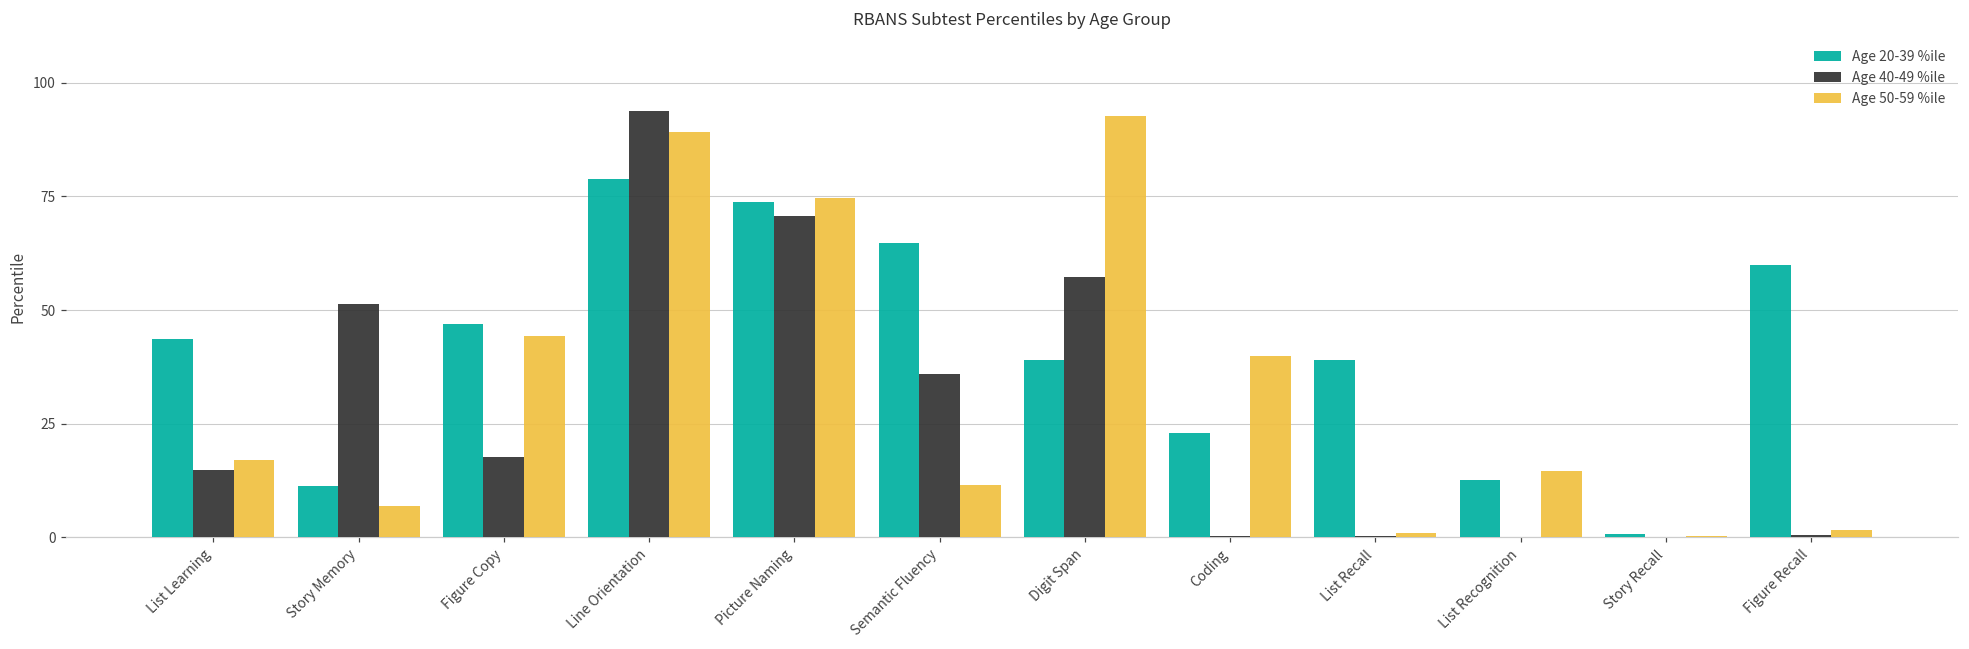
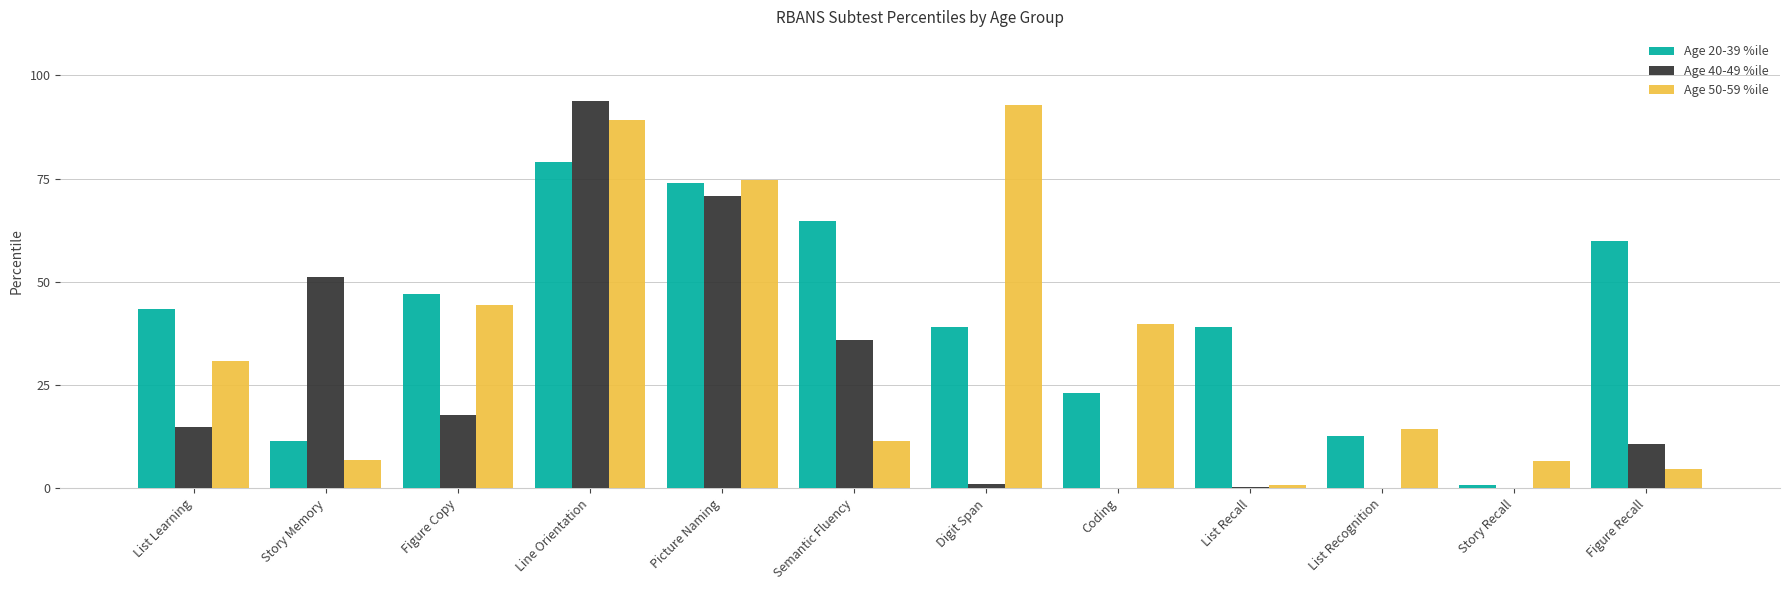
  {
    "Age 20-39 %ile": {
      "List Learning": 44,
      "Story Memory": 11,
      "Figure Copy": 47,
      "Line Orientation": 79,
      "Picture Naming": 74,
      "Semantic Fluency": 65,
      "Digit Span": 39,
      "Coding": 23,
      "List Recall": 39,
      "List Recognition": 13,
      "Story Recall": 1,
      "Figure Recall": 60
    },
    "Age 40-49 %ile": {
      "List Learning": 15,
      "Story Memory": 51,
      "Figure Copy": 18,
      "Line Orientation": 94,
      "Picture Naming": 71,
      "Semantic Fluency": 36,
-     "Digit Span": 57,
+     "Digit Span": 1,
      "List Recognition": 0,
-     "Figure Recall": 1
+     "Figure Recall": 11
    },
    "Age 50-59 %ile": {
-     "List Learning": 17,
+     "List Learning": 31,
      "Story Memory": 7,
      "Figure Copy": 44,
      "Line Orientation": 89,
      "Picture Naming": 75,
      "Semantic Fluency": 12,
      "Digit Span": 93,
      "Coding": 40,
      "List Recall": 1,
      "List Recognition": 14,
-     "Story Recall": 0,
-     "Figure Recall": 2
+     "Story Recall": 7,
+     "Figure Recall": 5
    }
  }
